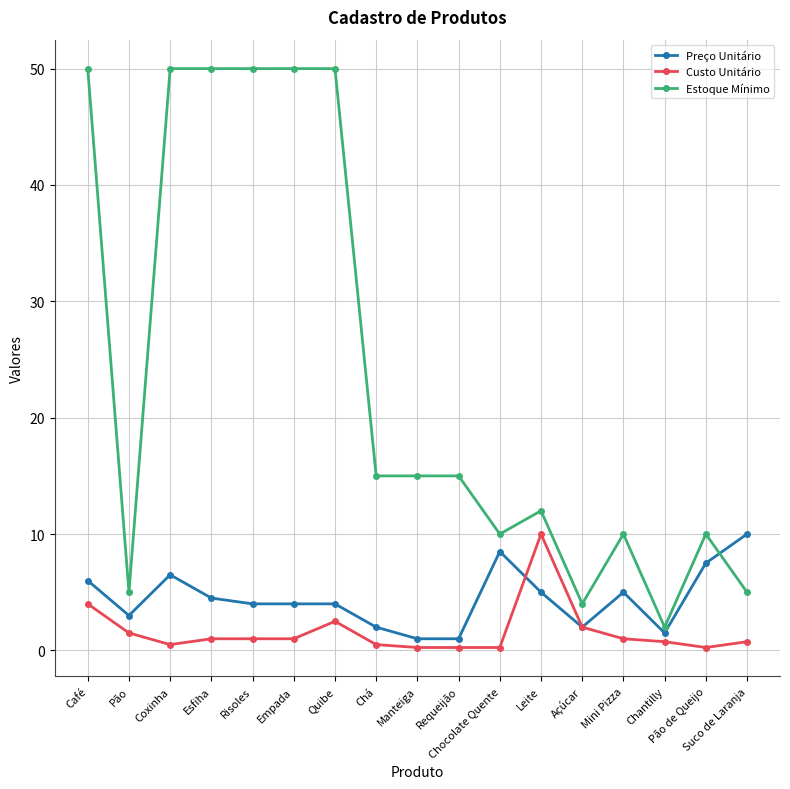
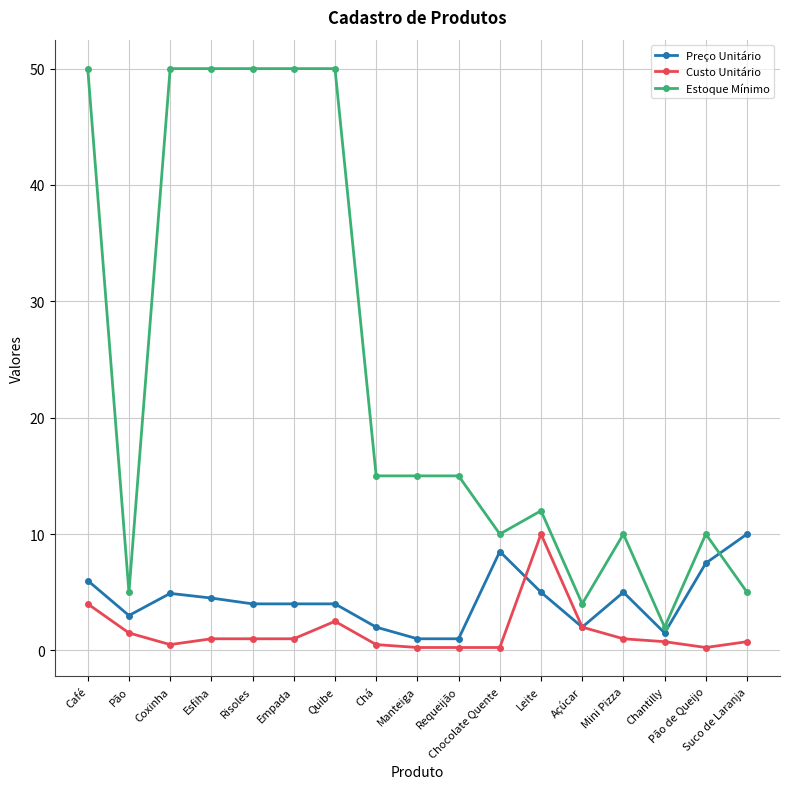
  {
    "Preço Unitário": {
      "Café": 6.0,
      "Pão": 3.0,
-     "Coxinha": 6.5,
+     "Coxinha": 4.9,
      "Esfiha": 4.5,
      "Risoles": 4.0,
      "Empada": 4.0,
      "Quibe": 4.0,
      "Chá": 2.0,
      "Manteiga": 1.0,
      "Requeijão": 1.0,
      "Chocolate Quente": 8.5,
      "Leite": 5.0,
      "Mini Pizza": 5.0,
      "Chantilly": 1.5,
      "Pão de Queijo": 7.5,
      "Suco de Laranja": 10.0
    },
    "Custo Unitário": {
      "Café": 4.0,
      "Pão": 1.5,
      "Coxinha": 0.5,
      "Esfiha": 1.0,
      "Risoles": 1.0,
      "Empada": 1.0,
      "Quibe": 2.5,
      "Chá": 0.5,
      "Manteiga": 0.3,
      "Requeijão": 0.3,
      "Chocolate Quente": 0.3,
      "Leite": 10.0,
      "Mini Pizza": 1.0,
      "Chantilly": 0.8,
      "Pão de Queijo": 0.3,
      "Suco de Laranja": 0.8
    },
    "Estoque Mínimo": {
      "Café": 50.0,
      "Pão": 5.0,
      "Coxinha": 50.0,
      "Esfiha": 50.0,
      "Risoles": 50.0,
      "Empada": 50.0,
      "Quibe": 50.0,
      "Chá": 15.0,
      "Manteiga": 15.0,
      "Requeijão": 15.0,
      "Chocolate Quente": 10.0,
      "Leite": 12.0,
      "Açúcar": 4.0,
      "Mini Pizza": 10.0,
      "Chantilly": 2.0,
      "Pão de Queijo": 10.0,
      "Suco de Laranja": 5.0
    }
  }
